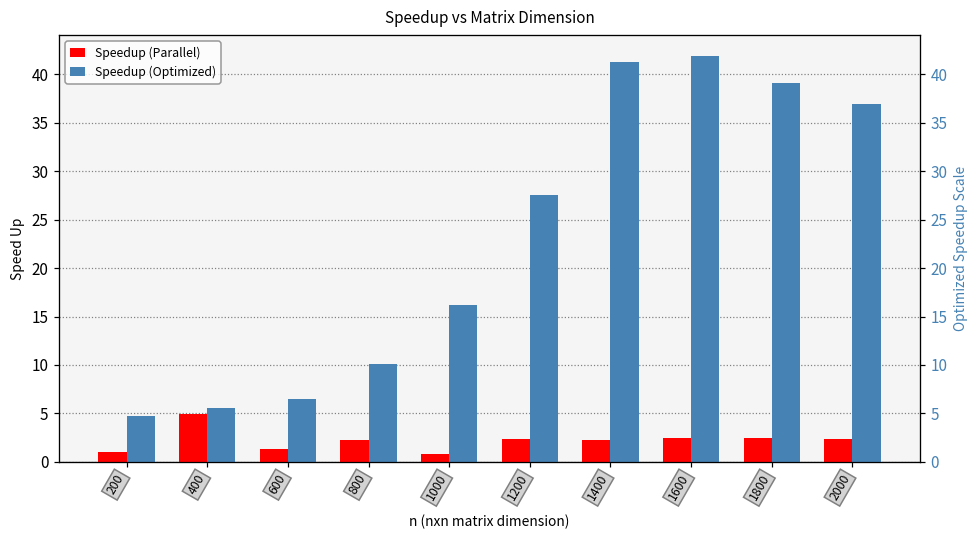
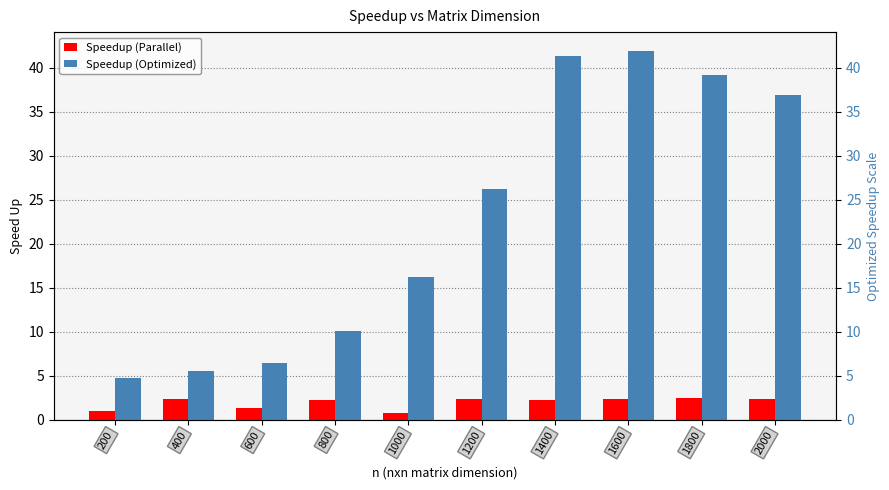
  {
    "Speedup (Parallel)": {
      "200": 1,
-     "400": 5,
+     "400": 2,
      "600": 1,
      "800": 2,
      "1000": 1,
      "1200": 2,
      "1400": 2,
      "1600": 2,
      "1800": 2,
      "2000": 2
    },
    "Speedup (Optimized)": {
      "200": 5,
      "400": 6,
      "600": 7,
      "800": 10,
      "1000": 16,
-     "1200": 28,
+     "1200": 26,
      "1400": 41,
      "1600": 42,
      "1800": 39,
      "2000": 37
    }
  }
